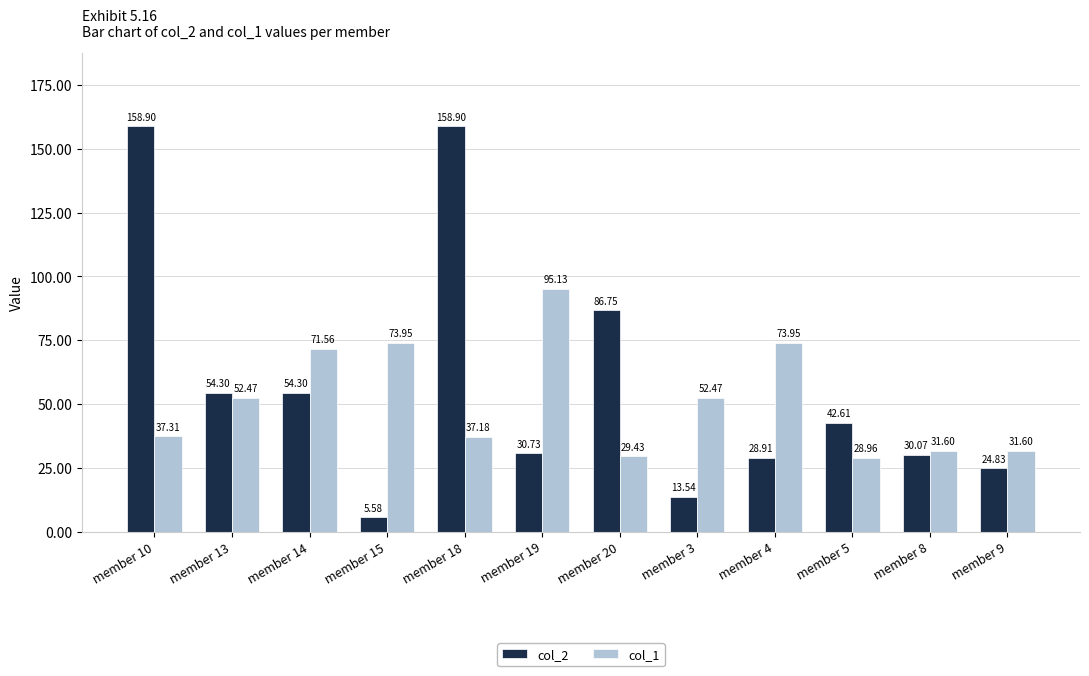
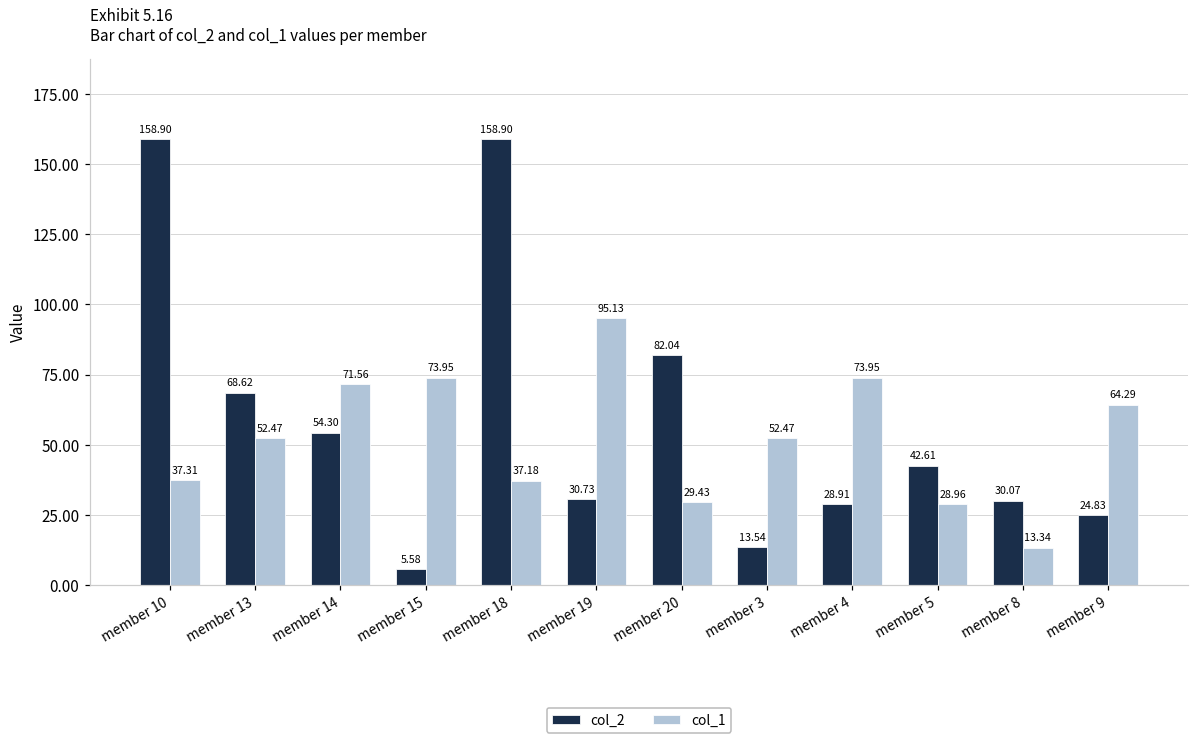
  {
    "col_2": {
      "member 10": 158.90,
-     "member 13": 54.30,
+     "member 13": 68.62,
      "member 14": 54.30,
      "member 15": 5.58,
      "member 18": 158.90,
      "member 19": 30.73,
-     "member 20": 86.75,
+     "member 20": 82.04,
      "member 3": 13.54,
      "member 4": 28.91,
      "member 5": 42.61,
      "member 8": 30.07,
      "member 9": 24.83
    },
    "col_1": {
      "member 10": 37.31,
      "member 13": 52.47,
      "member 14": 71.56,
      "member 15": 73.95,
      "member 18": 37.18,
      "member 19": 95.13,
      "member 20": 29.43,
      "member 3": 52.47,
      "member 4": 73.95,
      "member 5": 28.96,
-     "member 8": 31.60,
-     "member 9": 31.60
+     "member 8": 13.34,
+     "member 9": 64.29
    }
  }
